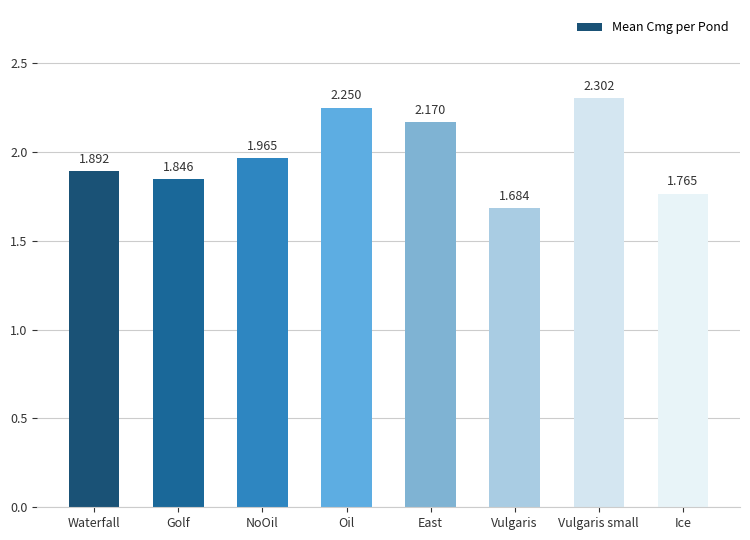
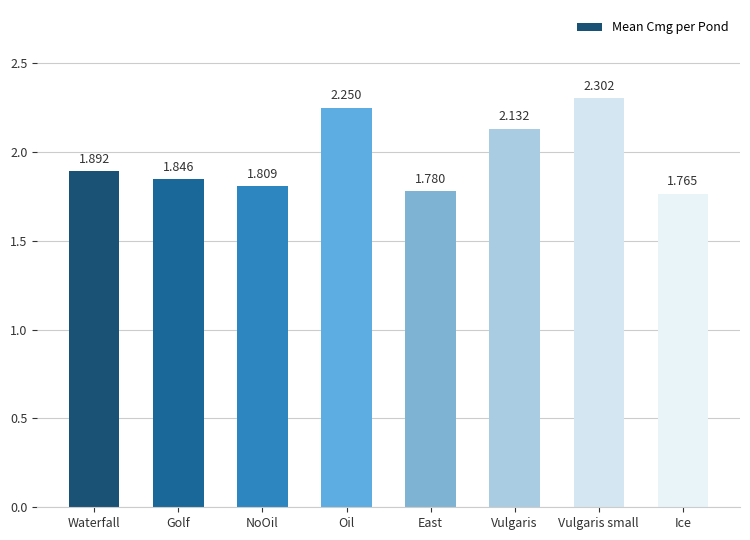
  {
    "Waterfall": 1.892,
    "Golf": 1.846,
-   "NoOil": 1.965,
+   "NoOil": 1.809,
    "Oil": 2.250,
-   "East": 2.170,
-   "Vulgaris": 1.684,
+   "East": 1.780,
+   "Vulgaris": 2.132,
    "Vulgaris small": 2.302,
    "Ice": 1.765
  }
